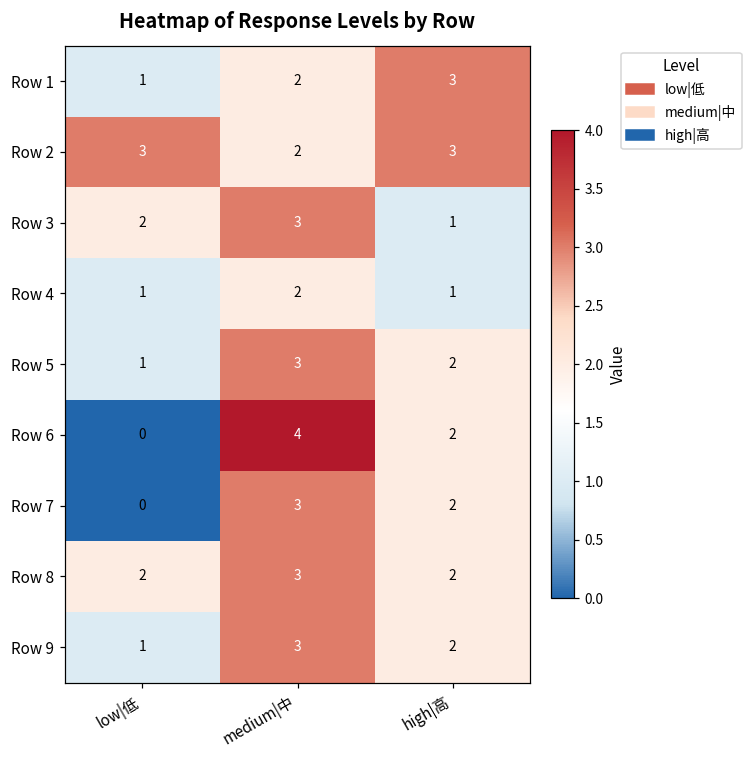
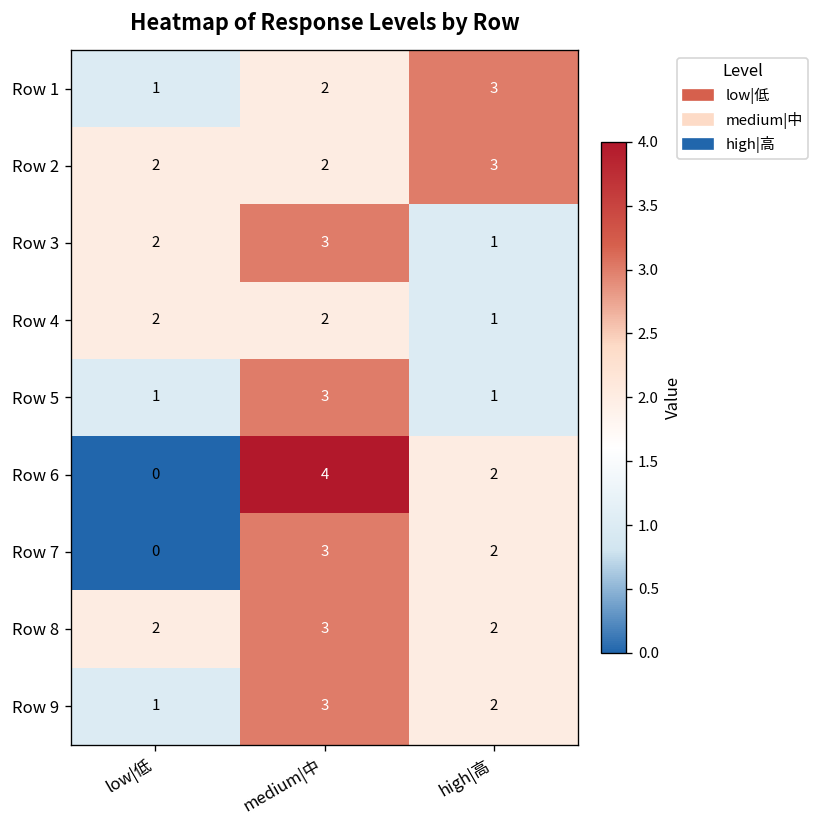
  {
    "Row 1": {
      "low|低": 1,
      "medium|中": 2,
      "high|高": 3
    },
    "Row 2": {
-     "low|低": 3,
+     "low|低": 2,
      "medium|中": 2,
      "high|高": 3
    },
    "Row 3": {
      "low|低": 2,
      "medium|中": 3,
      "high|高": 1
    },
    "Row 4": {
-     "low|低": 1,
+     "low|低": 2,
      "medium|中": 2,
      "high|高": 1
    },
    "Row 5": {
      "low|低": 1,
      "medium|中": 3,
-     "high|高": 2
+     "high|高": 1
    },
    "Row 6": {
      "low|低": 0,
      "medium|中": 4,
      "high|高": 2
    },
    "Row 7": {
      "low|低": 0,
      "medium|中": 3,
      "high|高": 2
    },
    "Row 8": {
      "low|低": 2,
      "medium|中": 3,
      "high|高": 2
    },
    "Row 9": {
      "low|低": 1,
      "medium|中": 3,
      "high|高": 2
    }
  }
